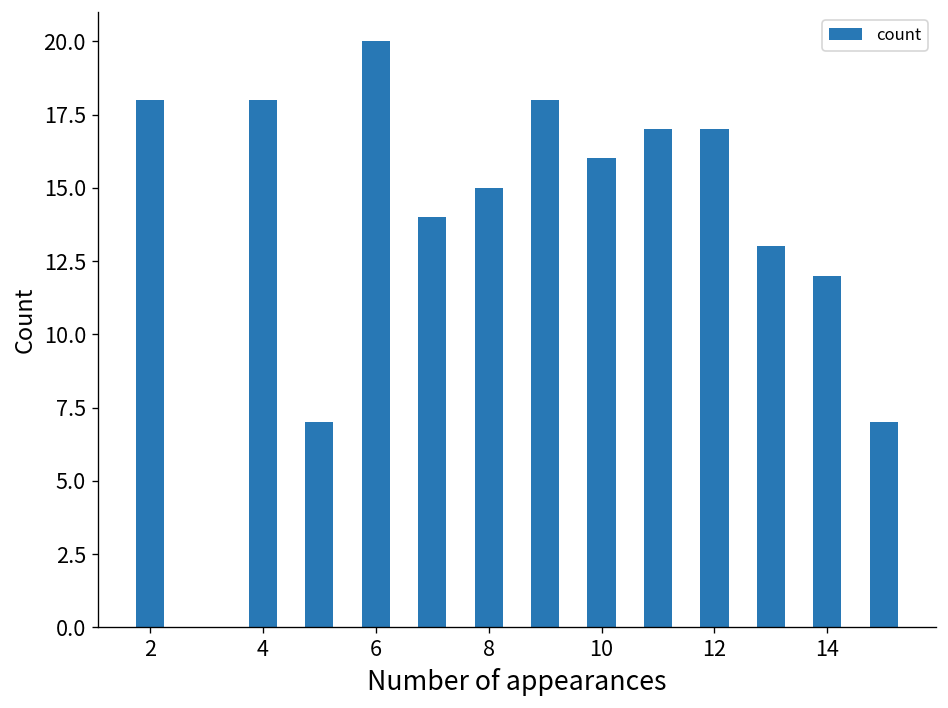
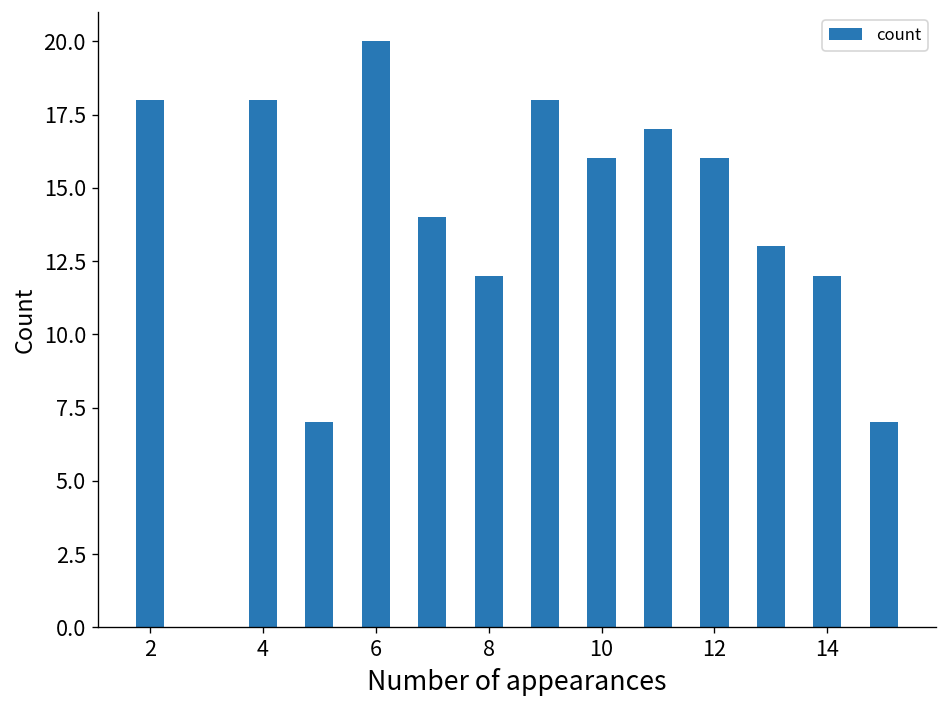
  {
    "2": 18,
    "4": 18,
    "6": 20,
-   "8": 15,
+   "8": 12,
    "10": 16,
-   "12": 17,
+   "12": 16,
    "14": 12
  }
